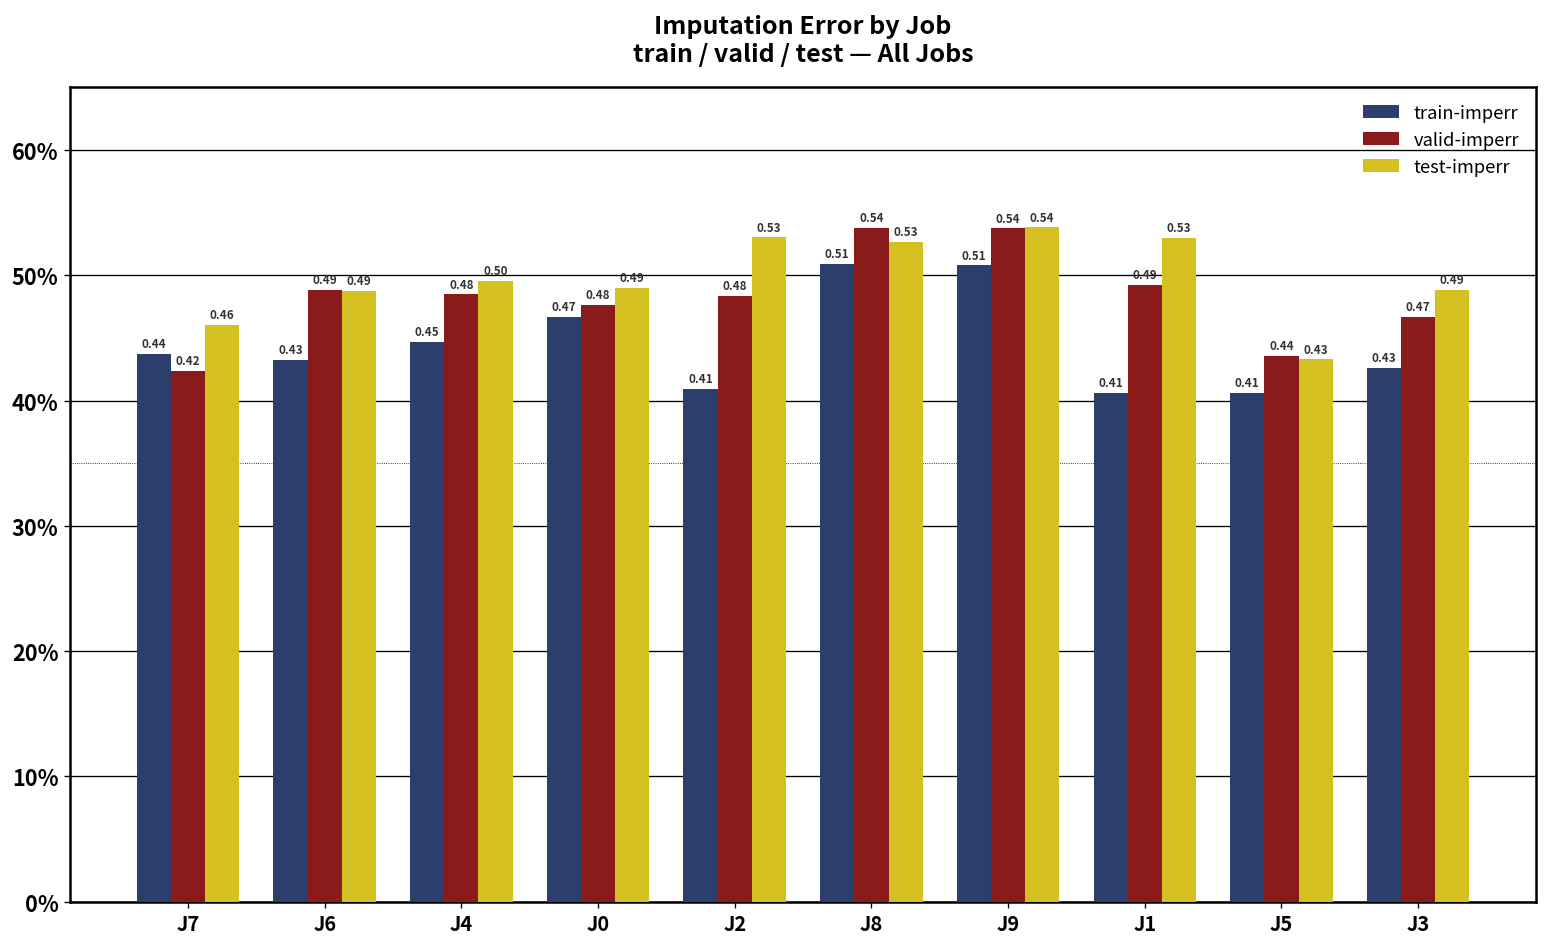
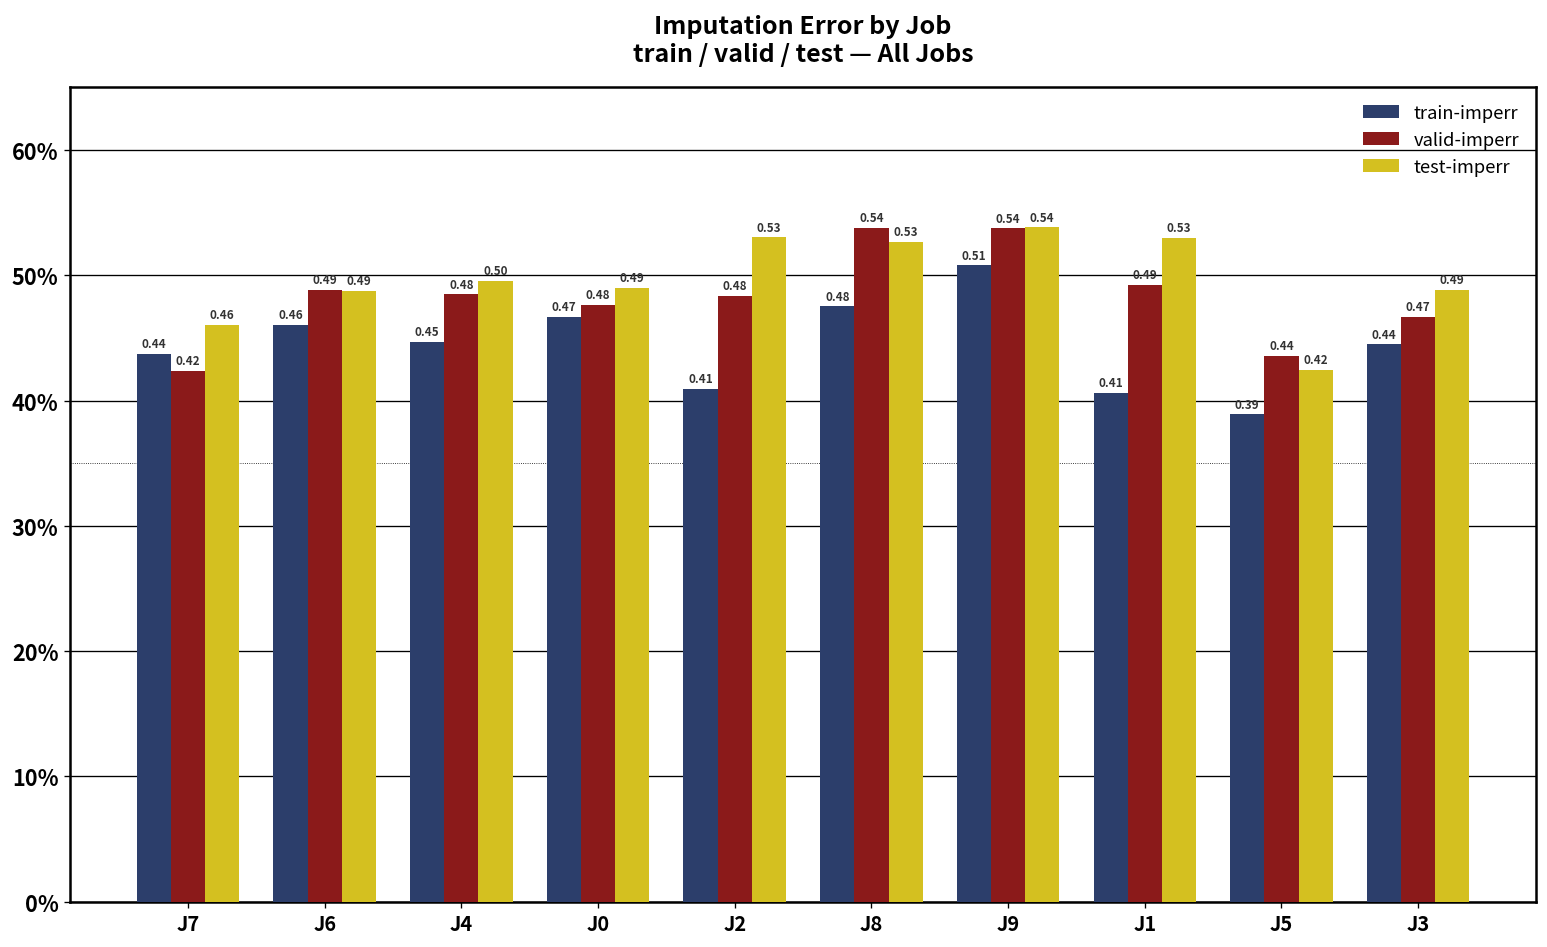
  {
    "train-imperr": {
      "J7": 0.44,
-     "J6": 0.43,
+     "J6": 0.46,
      "J4": 0.45,
      "J0": 0.47,
      "J2": 0.41,
-     "J8": 0.51,
+     "J8": 0.48,
      "J9": 0.51,
      "J1": 0.41,
-     "J5": 0.41,
-     "J3": 0.43
+     "J5": 0.39,
+     "J3": 0.44
    },
    "valid-imperr": {
      "J7": 0.42,
      "J6": 0.49,
      "J4": 0.48,
      "J0": 0.48,
      "J2": 0.48,
      "J8": 0.54,
      "J9": 0.54,
      "J1": 0.49,
      "J5": 0.44,
      "J3": 0.47
    },
    "test-imperr": {
      "J7": 0.46,
      "J6": 0.49,
      "J4": 0.50,
      "J0": 0.49,
      "J2": 0.53,
      "J8": 0.53,
      "J9": 0.54,
      "J1": 0.53,
-     "J5": 0.43,
+     "J5": 0.42,
      "J3": 0.49
    }
  }
